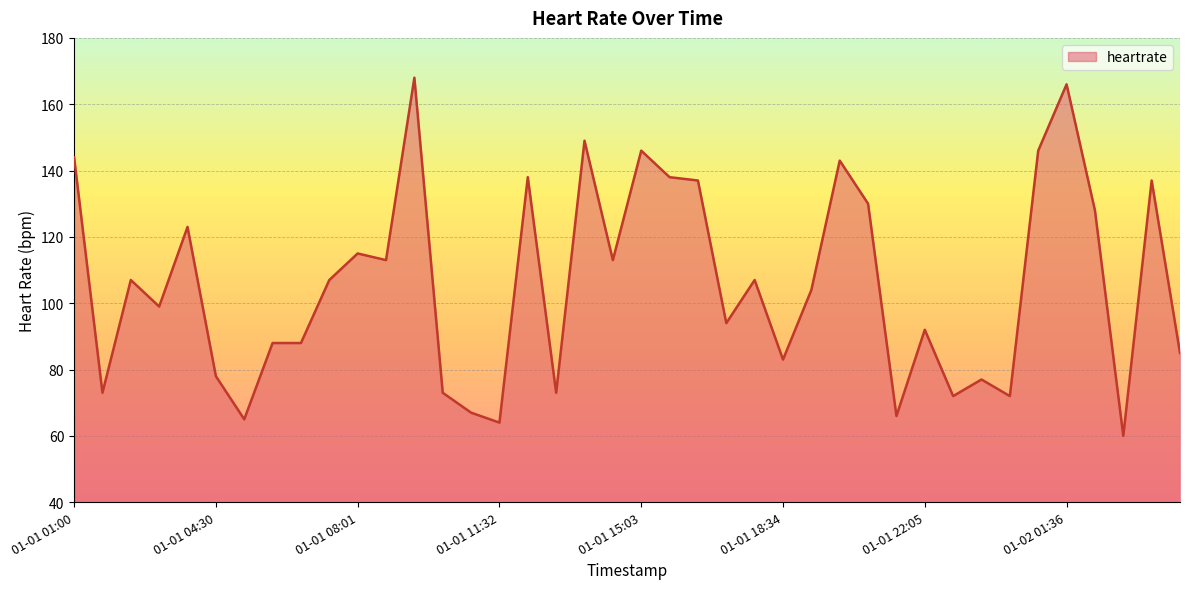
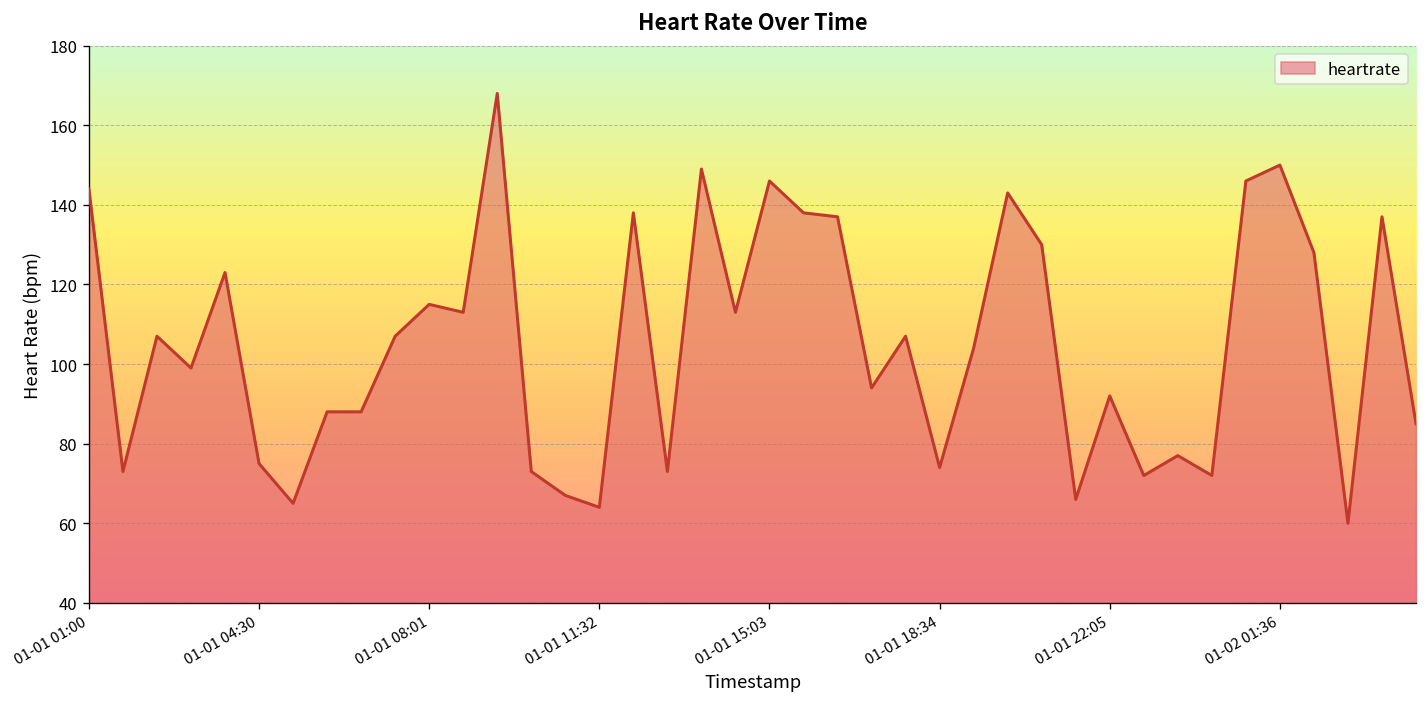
  {
    "01-01 01:00": 144,
-   "01-01 04:30": 78,
+   "01-01 04:30": 75,
    "01-01 08:01": 115,
    "01-01 11:32": 64,
    "01-01 15:03": 146,
-   "01-01 18:34": 83,
+   "01-01 18:34": 74,
    "01-01 22:05": 92,
-   "01-02 01:36": 166
+   "01-02 01:36": 150
  }
